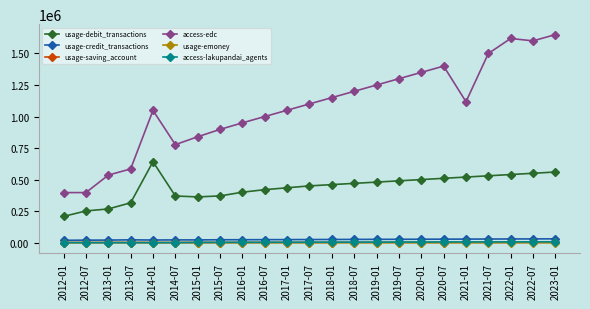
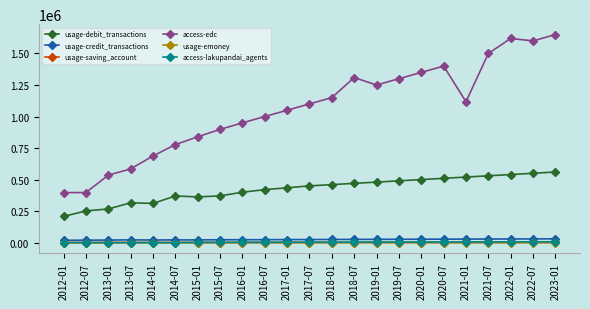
  {
    "usage-debit_transactions": {
      "2012-01": 210000,
      "2012-07": 250000,
      "2013-01": 270000,
      "2013-07": 320000,
-     "2014-01": 640000,
+     "2014-01": 310000,
      "2014-07": 370000,
      "2015-01": 360000,
      "2015-07": 370000,
      "2016-01": 400000,
      "2016-07": 420000,
      "2017-01": 440000,
      "2017-07": 450000,
      "2018-01": 460000,
      "2018-07": 470000,
      "2019-01": 480000,
      "2019-07": 490000,
      "2020-01": 500000,
      "2020-07": 510000,
      "2021-01": 520000,
      "2021-07": 530000,
      "2022-01": 540000,
      "2022-07": 550000,
      "2023-01": 560000
    },
    "usage-credit_transactions": {
      "2013-07": 20000,
      "2014-07": 20000,
      "2016-01": 20000,
      "2016-07": 20000,
      "2017-01": 20000,
      "2017-07": 20000,
      "2018-01": 30000,
      "2018-07": 30000,
      "2019-01": 30000,
      "2019-07": 30000,
      "2020-01": 30000,
      "2020-07": 30000,
      "2021-01": 30000,
      "2021-07": 30000,
      "2022-01": 30000,
      "2022-07": 30000,
      "2023-01": 30000
    },
    "access-edc": {
      "2012-01": 400000,
      "2012-07": 400000,
      "2013-01": 540000,
      "2013-07": 580000,
-     "2014-01": 1050000,
+     "2014-01": 690000,
      "2014-07": 780000,
      "2015-01": 840000,
      "2015-07": 900000,
      "2016-01": 950000,
      "2016-07": 1000000,
      "2017-01": 1050000,
      "2017-07": 1100000,
      "2018-01": 1150000,
-     "2018-07": 1200000,
+     "2018-07": 1310000,
      "2019-01": 1250000,
      "2019-07": 1300000,
      "2020-01": 1350000,
      "2020-07": 1400000,
      "2021-01": 1120000,
      "2021-07": 1500000,
      "2022-01": 1620000,
      "2022-07": 1600000,
      "2023-01": 1650000
    }
  }
